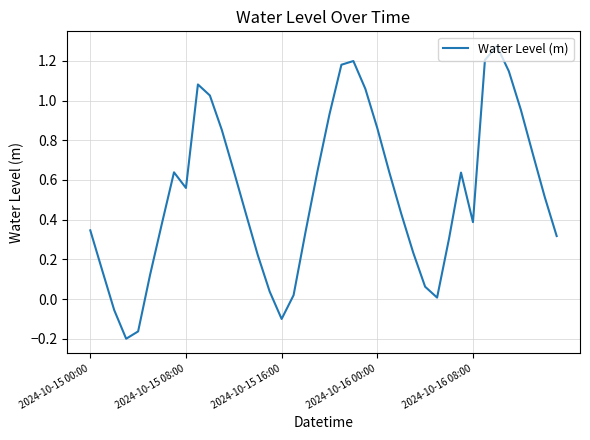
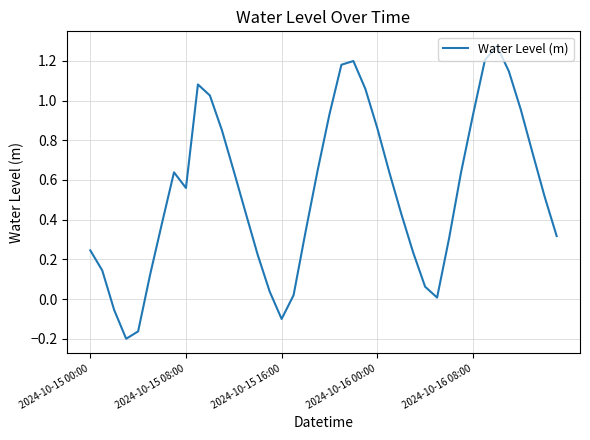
  {
-   "2024-10-15 00:00": 0.35,
+   "2024-10-15 00:00": 0.25,
    "2024-10-15 08:00": 0.56,
    "2024-10-15 16:00": -0.10,
    "2024-10-16 00:00": 0.86,
-   "2024-10-16 08:00": 0.39
+   "2024-10-16 08:00": 0.93
  }
